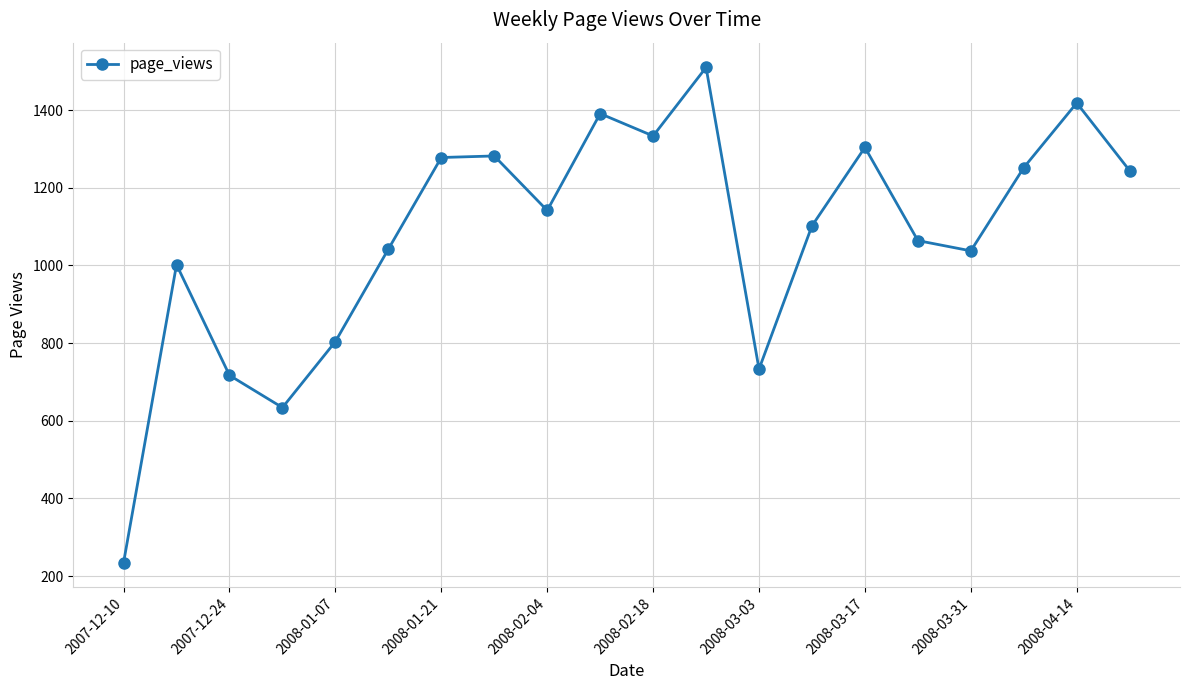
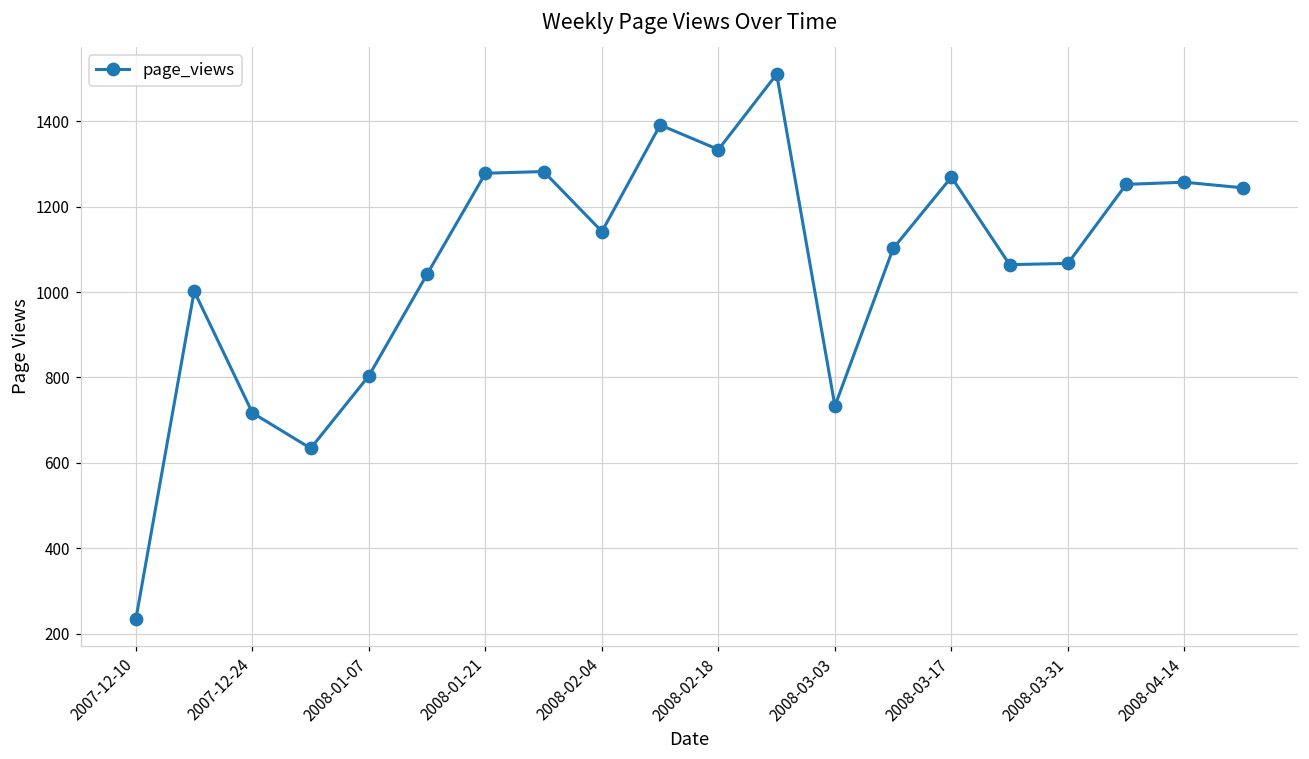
  {
    "2007-12-10": 240,
    "2007-12-24": 720,
    "2008-01-07": 800,
    "2008-01-21": 1280,
    "2008-02-04": 1140,
    "2008-02-18": 1330,
    "2008-03-03": 730,
-   "2008-03-17": 1300,
-   "2008-03-31": 1040,
-   "2008-04-14": 1420
+   "2008-03-17": 1270,
+   "2008-03-31": 1070,
+   "2008-04-14": 1260
  }
